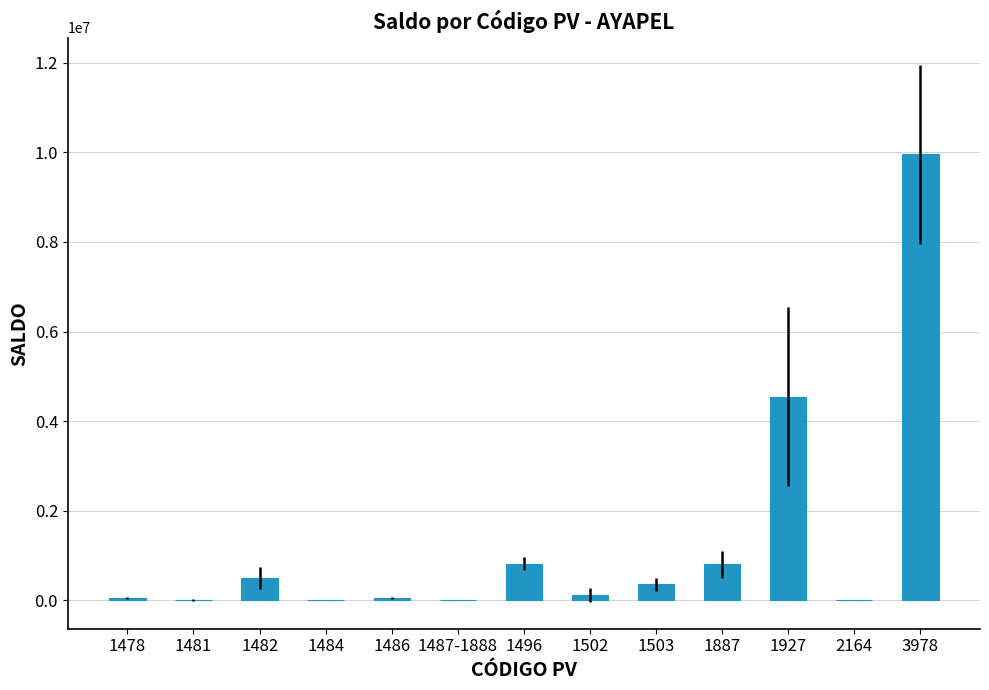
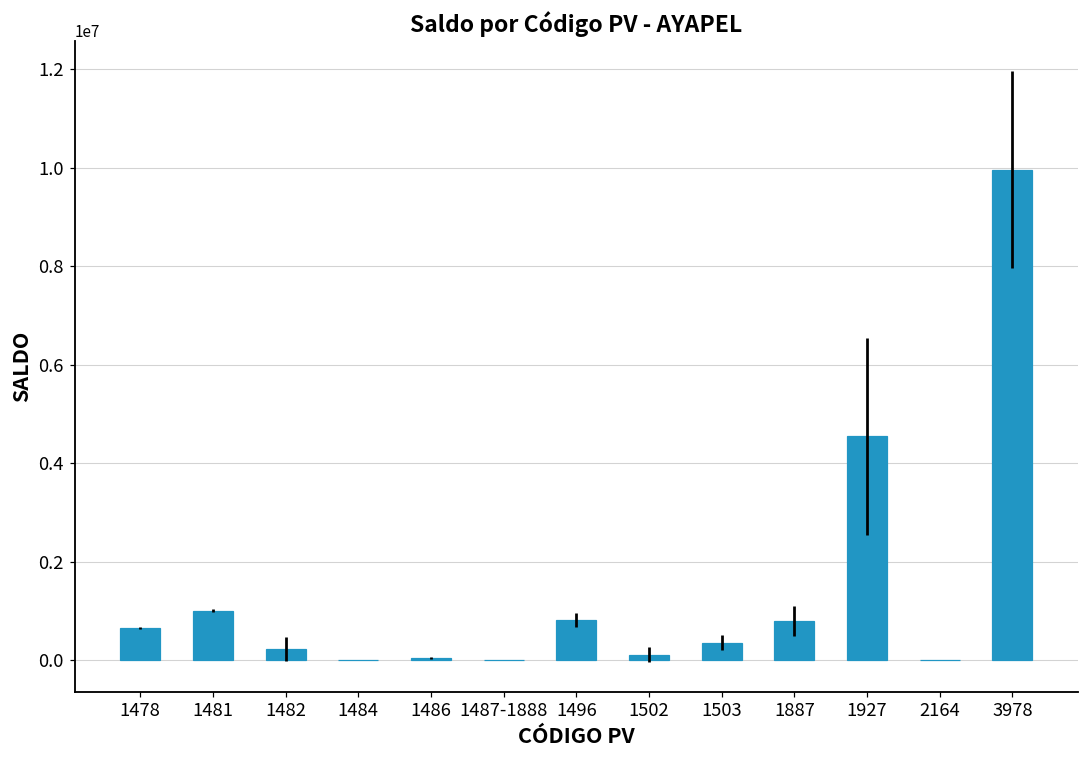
  {
-   "1478": 0,
-   "1481": 0,
-   "1482": 500000,
+   "1478": 700000,
+   "1481": 1000000,
+   "1482": 200000,
    "1487-1888": 0,
    "1496": 800000,
    "1502": 100000,
    "1503": 400000,
    "1887": 800000,
    "1927": 4500000,
    "3978": 10000000
  }
